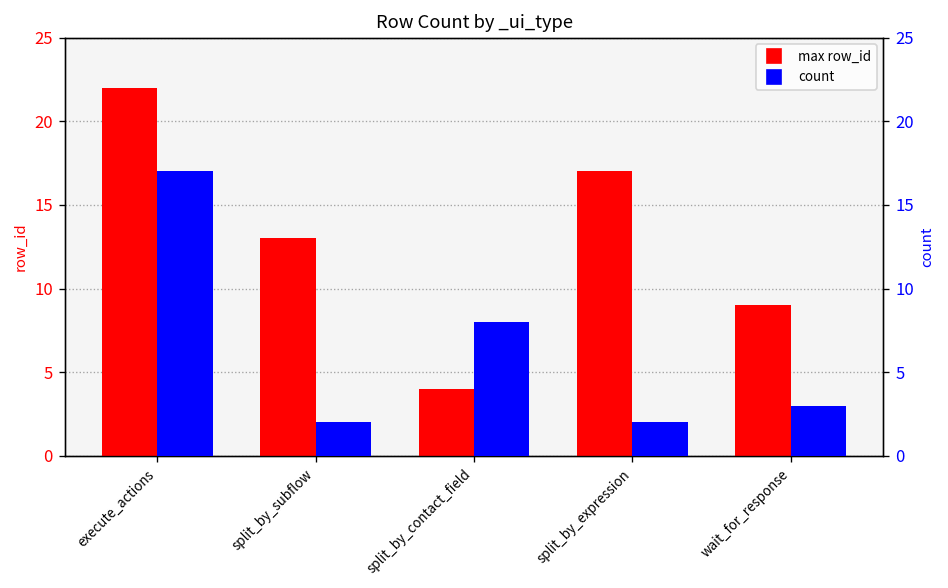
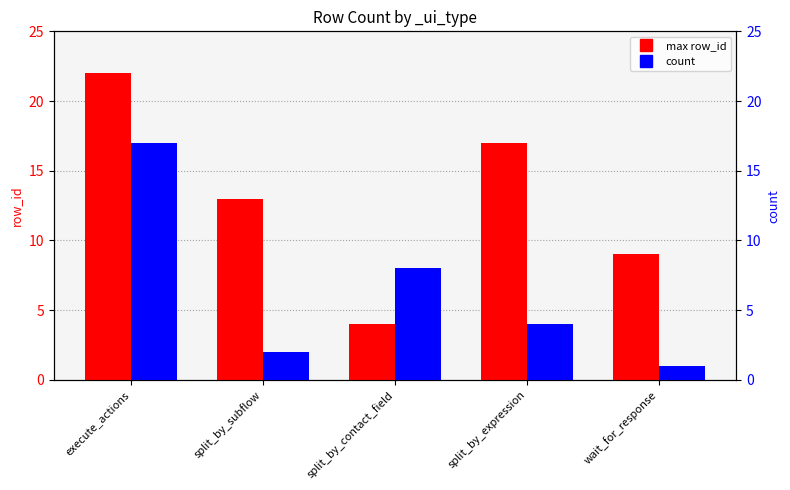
  {
    "max row_id": {
      "execute_actions": 22.0,
      "split_by_subflow": 13.0,
      "split_by_contact_field": 4.0,
      "split_by_expression": 17.0,
      "wait_for_response": 9.0
    },
    "count": {
      "execute_actions": 17,
      "split_by_subflow": 2,
      "split_by_contact_field": 8,
-     "split_by_expression": 2,
-     "wait_for_response": 3
+     "split_by_expression": 4,
+     "wait_for_response": 1
    }
  }
